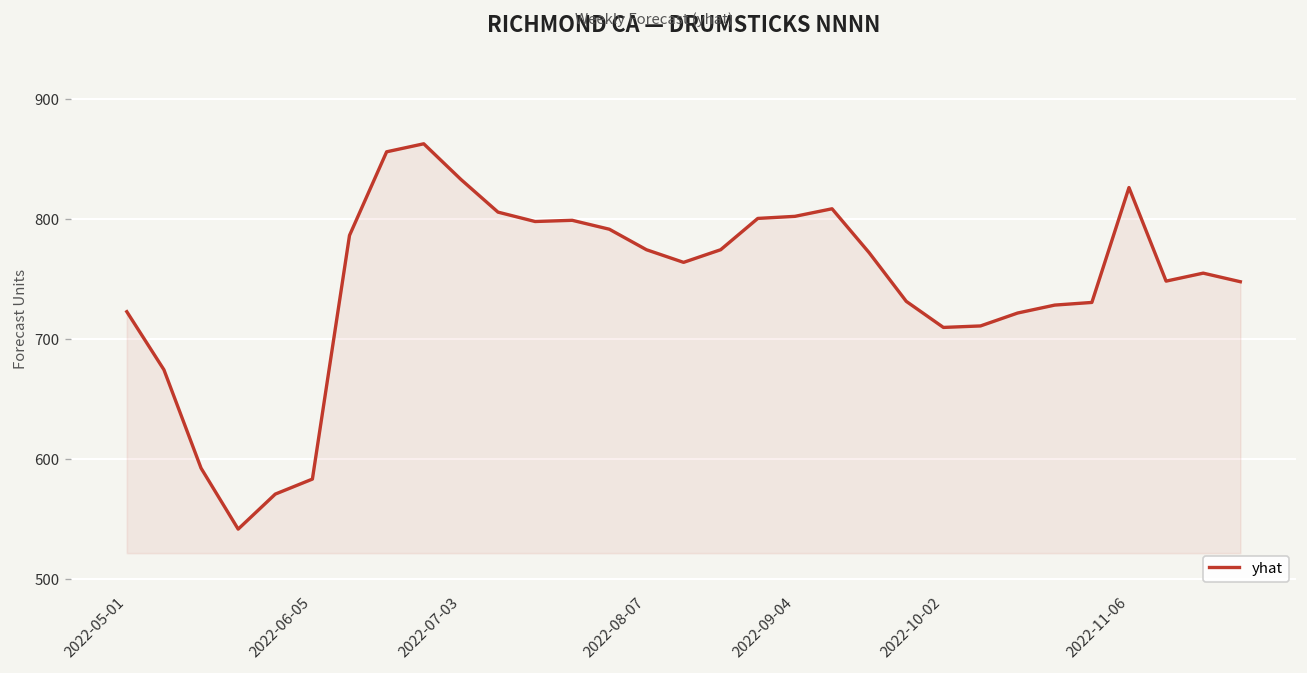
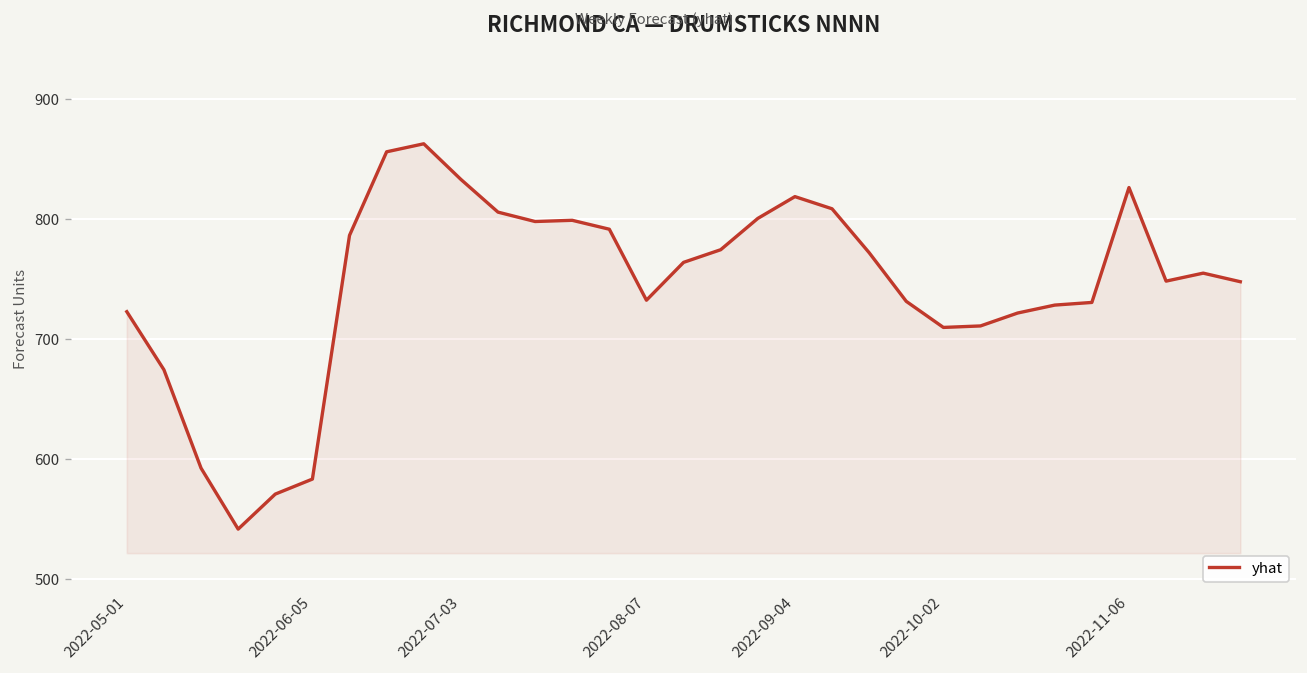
  {
    "2022-05-01": 723,
    "2022-06-05": 583,
    "2022-07-03": 833,
-   "2022-08-07": 774,
-   "2022-09-04": 802,
+   "2022-08-07": 732,
+   "2022-09-04": 818,
    "2022-10-02": 710,
    "2022-11-06": 826
  }
